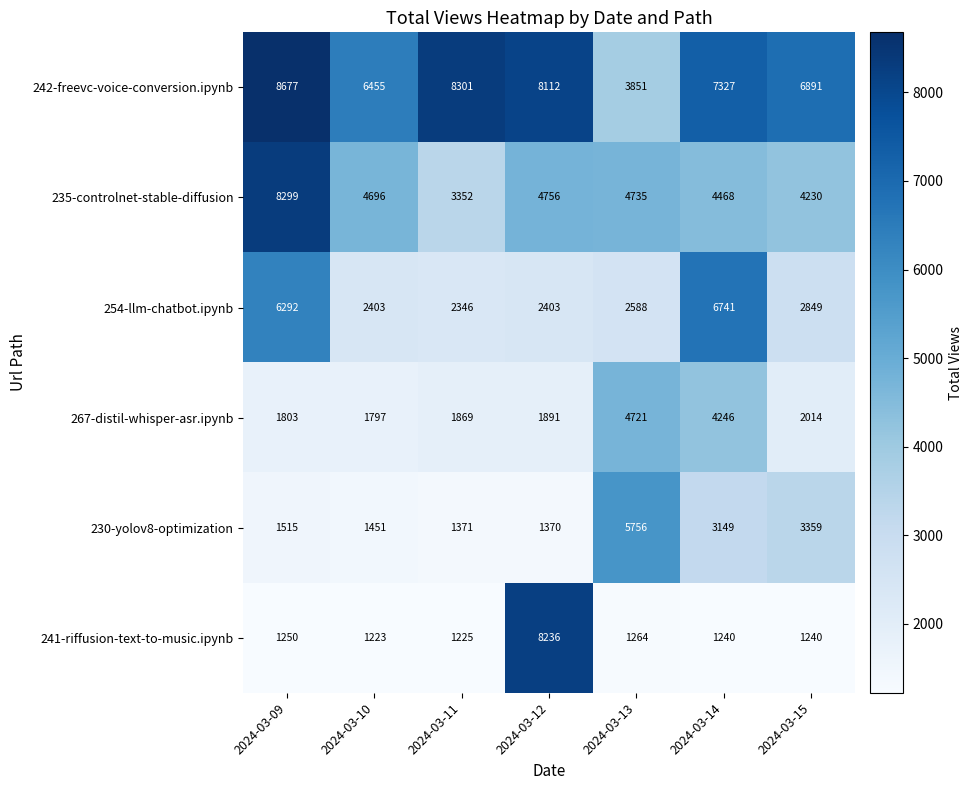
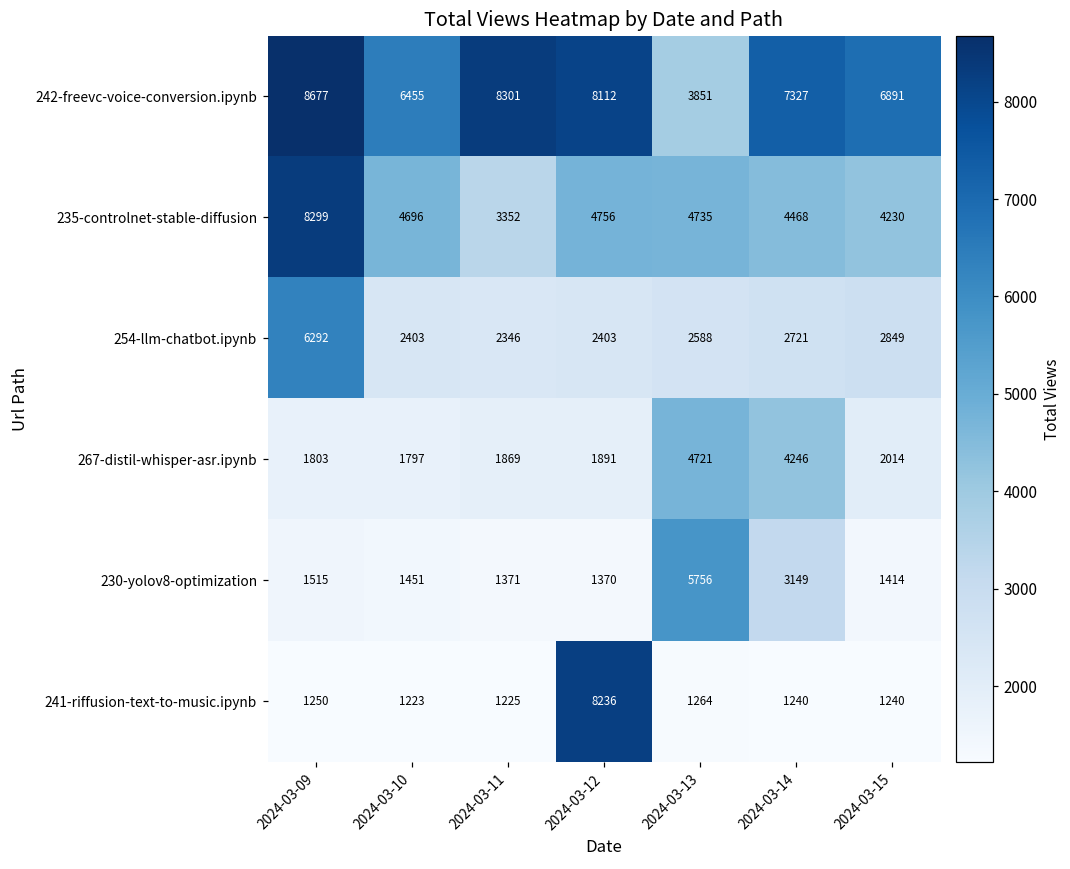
  {
    "242-freevc-voice-conversion.ipynb": {
      "2024-03-09": 8677,
      "2024-03-10": 6455,
      "2024-03-11": 8301,
      "2024-03-12": 8112,
      "2024-03-13": 3851,
      "2024-03-14": 7327,
      "2024-03-15": 6891
    },
    "235-controlnet-stable-diffusion": {
      "2024-03-09": 8299,
      "2024-03-10": 4696,
      "2024-03-11": 3352,
      "2024-03-12": 4756,
      "2024-03-13": 4735,
      "2024-03-14": 4468,
      "2024-03-15": 4230
    },
    "254-llm-chatbot.ipynb": {
      "2024-03-09": 6292,
      "2024-03-10": 2403,
      "2024-03-11": 2346,
      "2024-03-12": 2403,
      "2024-03-13": 2588,
-     "2024-03-14": 6741,
+     "2024-03-14": 2721,
      "2024-03-15": 2849
    },
    "267-distil-whisper-asr.ipynb": {
      "2024-03-09": 1803,
      "2024-03-10": 1797,
      "2024-03-11": 1869,
      "2024-03-12": 1891,
      "2024-03-13": 4721,
      "2024-03-14": 4246,
      "2024-03-15": 2014
    },
    "230-yolov8-optimization": {
      "2024-03-09": 1515,
      "2024-03-10": 1451,
      "2024-03-11": 1371,
      "2024-03-12": 1370,
      "2024-03-13": 5756,
      "2024-03-14": 3149,
-     "2024-03-15": 3359
+     "2024-03-15": 1414
    },
    "241-riffusion-text-to-music.ipynb": {
      "2024-03-09": 1250,
      "2024-03-10": 1223,
      "2024-03-11": 1225,
      "2024-03-12": 8236,
      "2024-03-13": 1264,
      "2024-03-14": 1240,
      "2024-03-15": 1240
    }
  }
